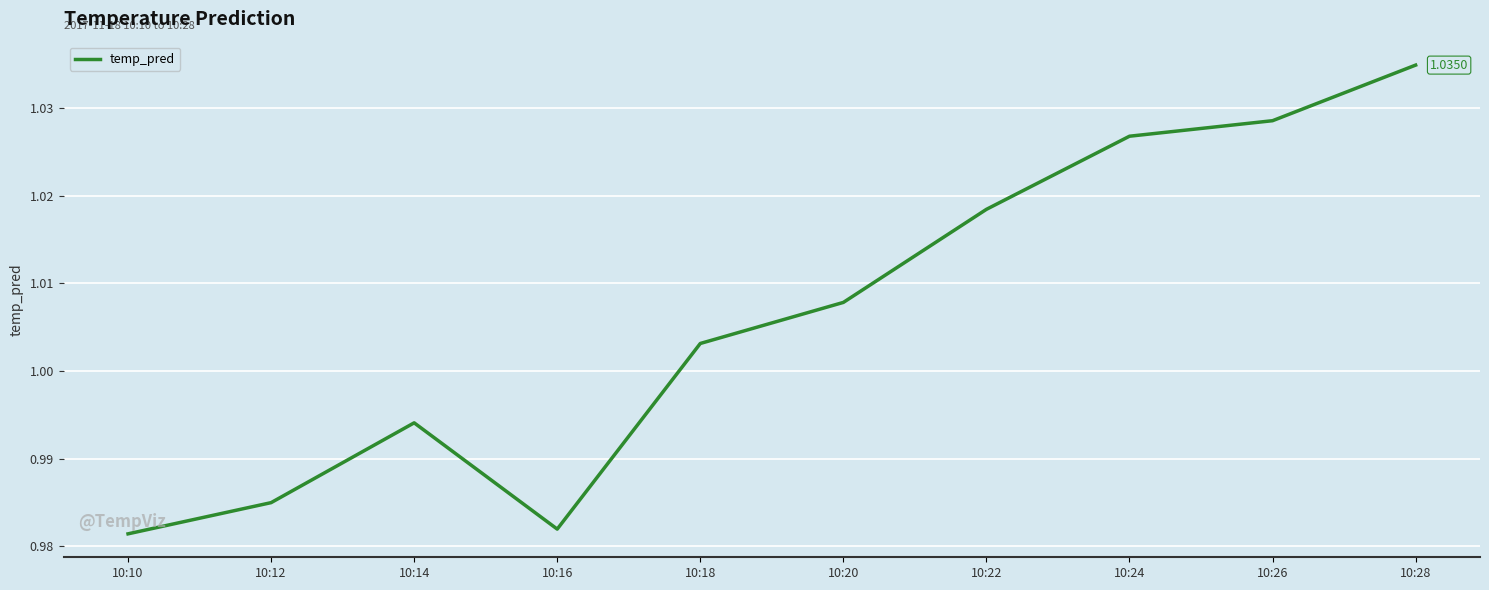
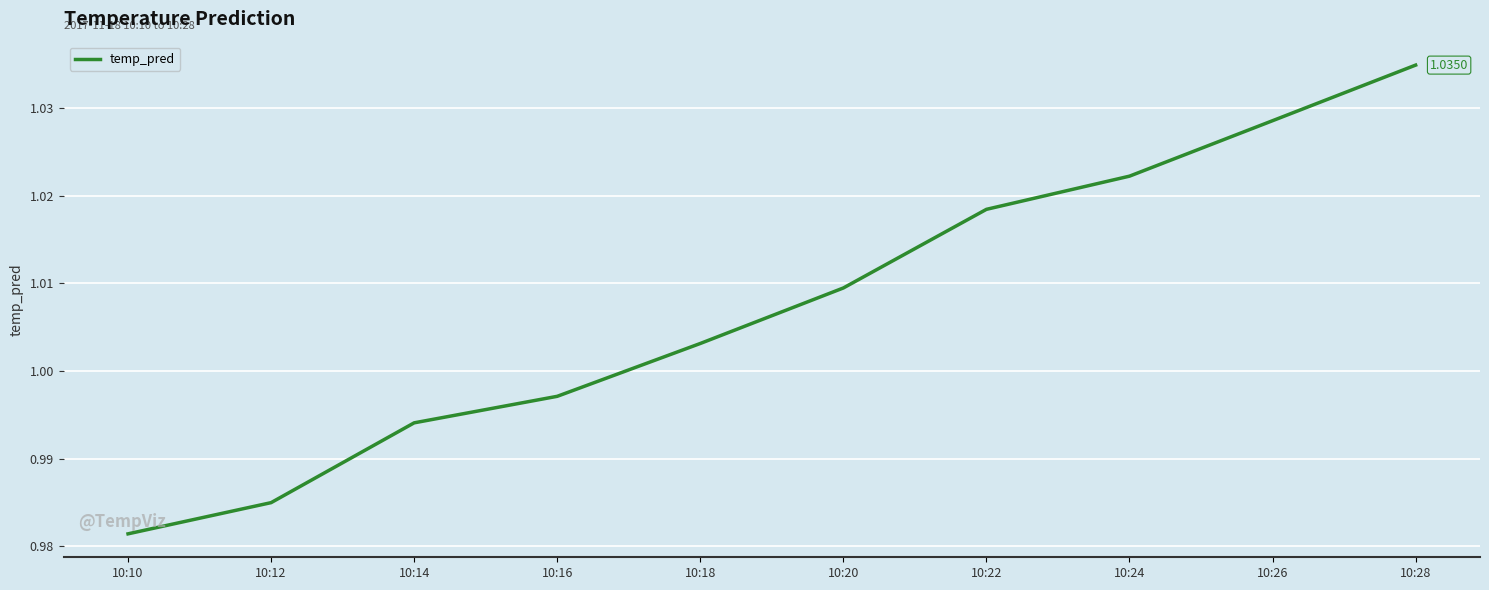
  {
    "10:10": 0.981,
    "10:12": 0.985,
    "10:14": 0.994,
-   "10:16": 0.982,
+   "10:16": 0.997,
    "10:18": 1.003,
-   "10:20": 1.008,
+   "10:20": 1.009,
    "10:22": 1.018,
-   "10:24": 1.027,
+   "10:24": 1.022,
    "10:26": 1.029
  }
